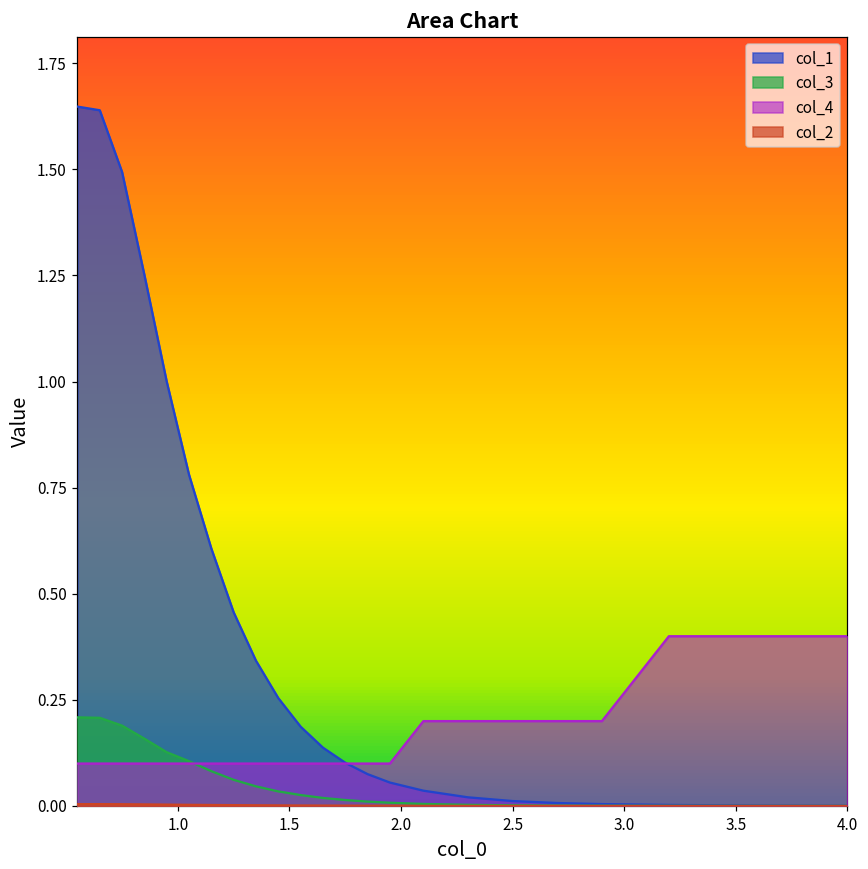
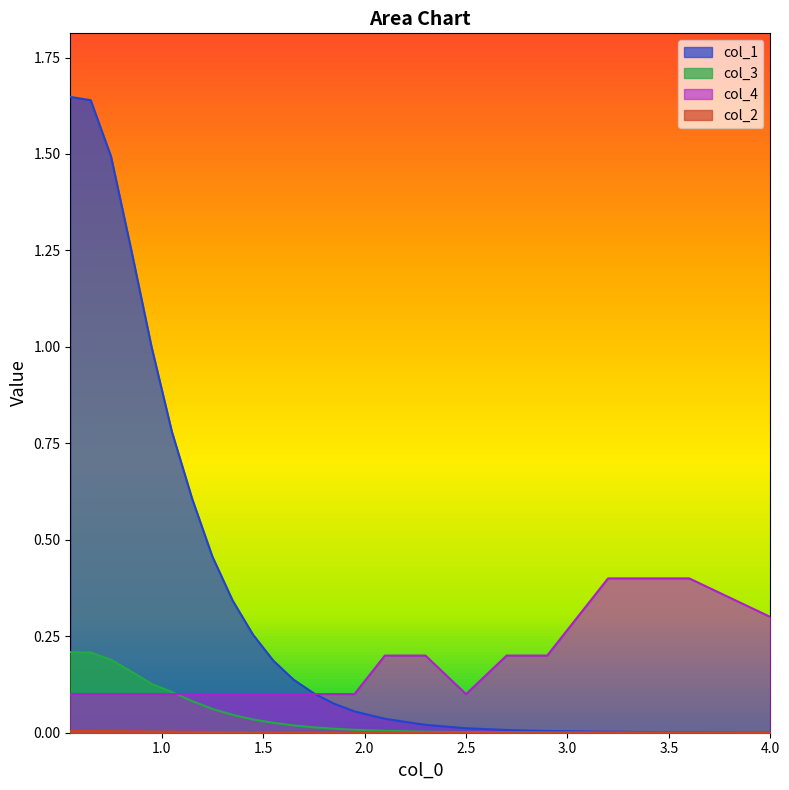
  {
    "col_1": {
      "2.5": 0.01
    },
    "col_4": {
-     "2.5": 0.2,
-     "4.0": 0.4
+     "2.5": 0.1,
+     "4.0": 0.3
    }
  }
